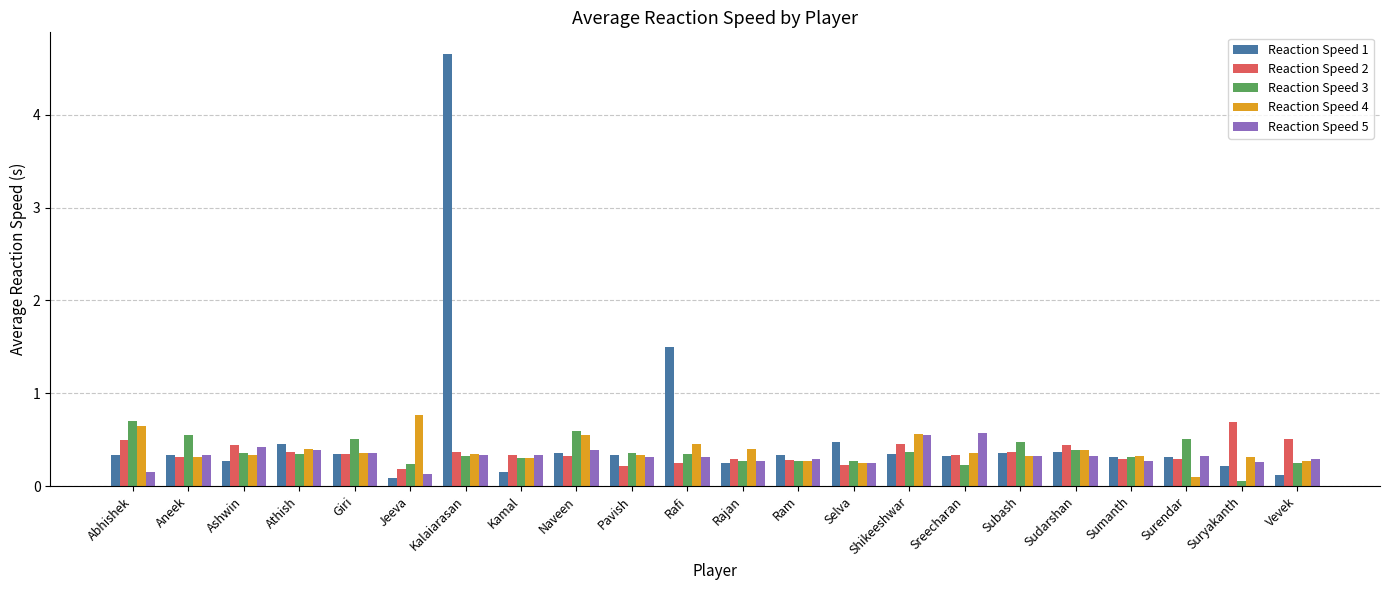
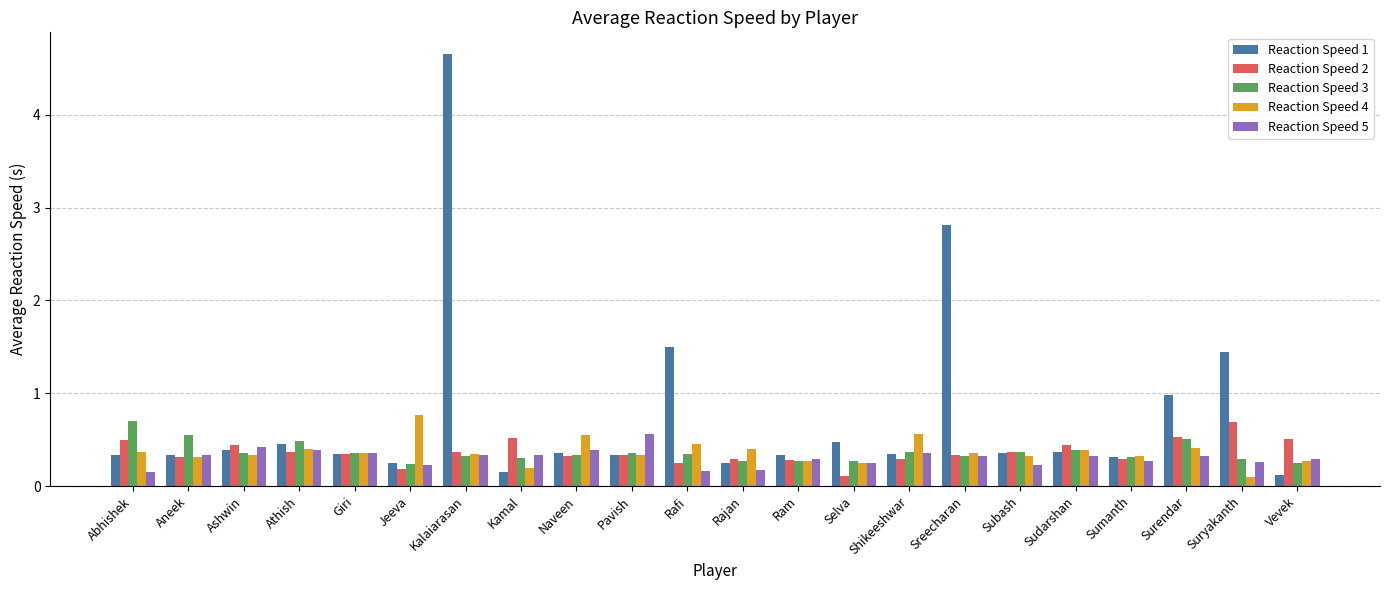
  {
    "Reaction Speed 1": {
      "Abhishek": 0.3,
      "Aneek": 0.3,
-     "Ashwin": 0.3,
+     "Ashwin": 0.4,
      "Athish": 0.5,
      "Giri": 0.3,
-     "Jeeva": 0.1,
+     "Jeeva": 0.2,
      "Kalaiarasan": 4.7,
      "Kamal": 0.1,
      "Naveen": 0.4,
      "Pavish": 0.3,
      "Rafi": 1.5,
      "Rajan": 0.2,
      "Ram": 0.3,
      "Selva": 0.5,
      "Shikeeshwar": 0.3,
-     "Sreecharan": 0.3,
+     "Sreecharan": 2.8,
      "Subash": 0.4,
      "Sudarshan": 0.4,
      "Sumanth": 0.3,
-     "Surendar": 0.3,
-     "Suryakanth": 0.2,
+     "Surendar": 1.0,
+     "Suryakanth": 1.4,
      "Vevek": 0.1
    },
    "Reaction Speed 2": {
      "Abhishek": 0.5,
      "Aneek": 0.3,
      "Ashwin": 0.4,
      "Athish": 0.4,
      "Giri": 0.3,
      "Jeeva": 0.2,
      "Kalaiarasan": 0.4,
-     "Kamal": 0.3,
+     "Kamal": 0.5,
      "Naveen": 0.3,
-     "Pavish": 0.2,
+     "Pavish": 0.3,
      "Rafi": 0.2,
      "Rajan": 0.3,
      "Ram": 0.3,
-     "Selva": 0.2,
-     "Shikeeshwar": 0.5,
+     "Selva": 0.1,
+     "Shikeeshwar": 0.3,
      "Sreecharan": 0.3,
      "Subash": 0.4,
      "Sudarshan": 0.4,
      "Sumanth": 0.3,
-     "Surendar": 0.3,
+     "Surendar": 0.5,
      "Suryakanth": 0.7,
      "Vevek": 0.5
    },
    "Reaction Speed 3": {
      "Abhishek": 0.7,
      "Aneek": 0.6,
      "Ashwin": 0.4,
-     "Athish": 0.3,
-     "Giri": 0.5,
+     "Athish": 0.5,
+     "Giri": 0.4,
      "Jeeva": 0.2,
      "Kalaiarasan": 0.3,
      "Kamal": 0.3,
-     "Naveen": 0.6,
+     "Naveen": 0.3,
      "Pavish": 0.4,
      "Rafi": 0.3,
      "Rajan": 0.3,
      "Ram": 0.3,
      "Selva": 0.3,
      "Shikeeshwar": 0.4,
-     "Sreecharan": 0.2,
-     "Subash": 0.5,
+     "Sreecharan": 0.3,
+     "Subash": 0.4,
      "Sudarshan": 0.4,
      "Sumanth": 0.3,
      "Surendar": 0.5,
-     "Suryakanth": 0.1,
+     "Suryakanth": 0.3,
      "Vevek": 0.3
    },
    "Reaction Speed 4": {
-     "Abhishek": 0.7,
+     "Abhishek": 0.4,
      "Aneek": 0.3,
      "Ashwin": 0.3,
      "Athish": 0.4,
      "Giri": 0.4,
      "Jeeva": 0.8,
      "Kalaiarasan": 0.3,
-     "Kamal": 0.3,
+     "Kamal": 0.2,
      "Naveen": 0.6,
      "Pavish": 0.3,
      "Rafi": 0.5,
      "Rajan": 0.4,
      "Ram": 0.3,
      "Selva": 0.2,
      "Shikeeshwar": 0.6,
      "Sreecharan": 0.4,
      "Subash": 0.3,
      "Sudarshan": 0.4,
      "Sumanth": 0.3,
-     "Surendar": 0.1,
-     "Suryakanth": 0.3,
+     "Surendar": 0.4,
+     "Suryakanth": 0.1,
      "Vevek": 0.3
    },
    "Reaction Speed 5": {
      "Abhishek": 0.2,
      "Aneek": 0.3,
      "Ashwin": 0.4,
      "Athish": 0.4,
      "Giri": 0.4,
-     "Jeeva": 0.1,
+     "Jeeva": 0.2,
      "Kalaiarasan": 0.3,
      "Kamal": 0.3,
      "Naveen": 0.4,
-     "Pavish": 0.3,
-     "Rafi": 0.3,
-     "Rajan": 0.3,
+     "Pavish": 0.6,
+     "Rafi": 0.2,
+     "Rajan": 0.2,
      "Ram": 0.3,
      "Selva": 0.3,
-     "Shikeeshwar": 0.5,
-     "Sreecharan": 0.6,
-     "Subash": 0.3,
+     "Shikeeshwar": 0.4,
+     "Sreecharan": 0.3,
+     "Subash": 0.2,
      "Sudarshan": 0.3,
      "Sumanth": 0.3,
      "Surendar": 0.3,
      "Suryakanth": 0.3,
      "Vevek": 0.3
    }
  }
